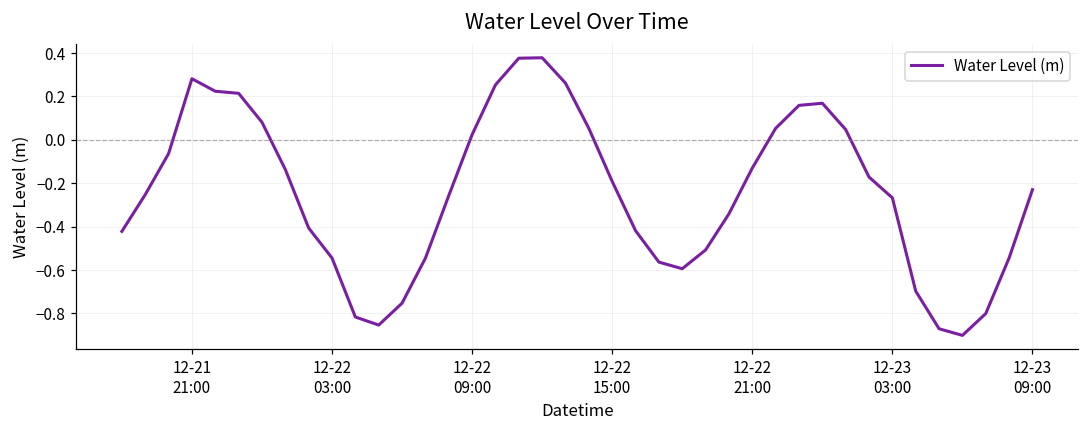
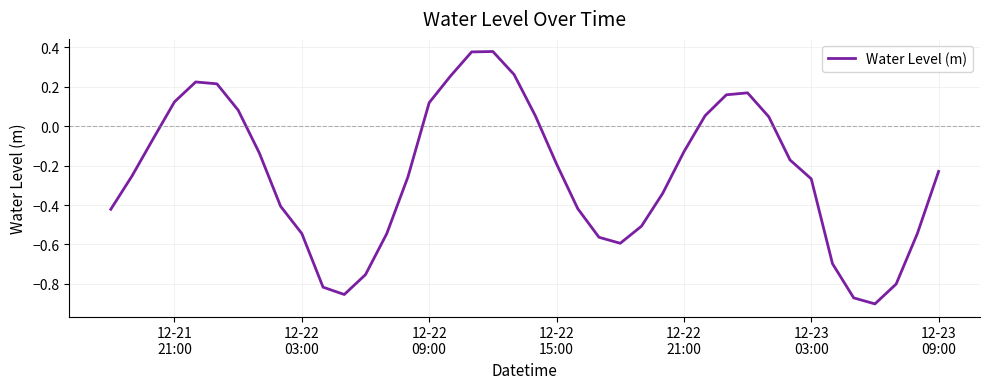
  {
-   "12-21 21:00": 0.28,
+   "12-21 21:00": 0.12,
    "12-22 03:00": -0.54,
-   "12-22 09:00": 0.02,
+   "12-22 09:00": 0.12,
    "12-22 15:00": -0.19,
    "12-22 21:00": -0.13,
    "12-23 03:00": -0.27,
    "12-23 09:00": -0.23
  }
